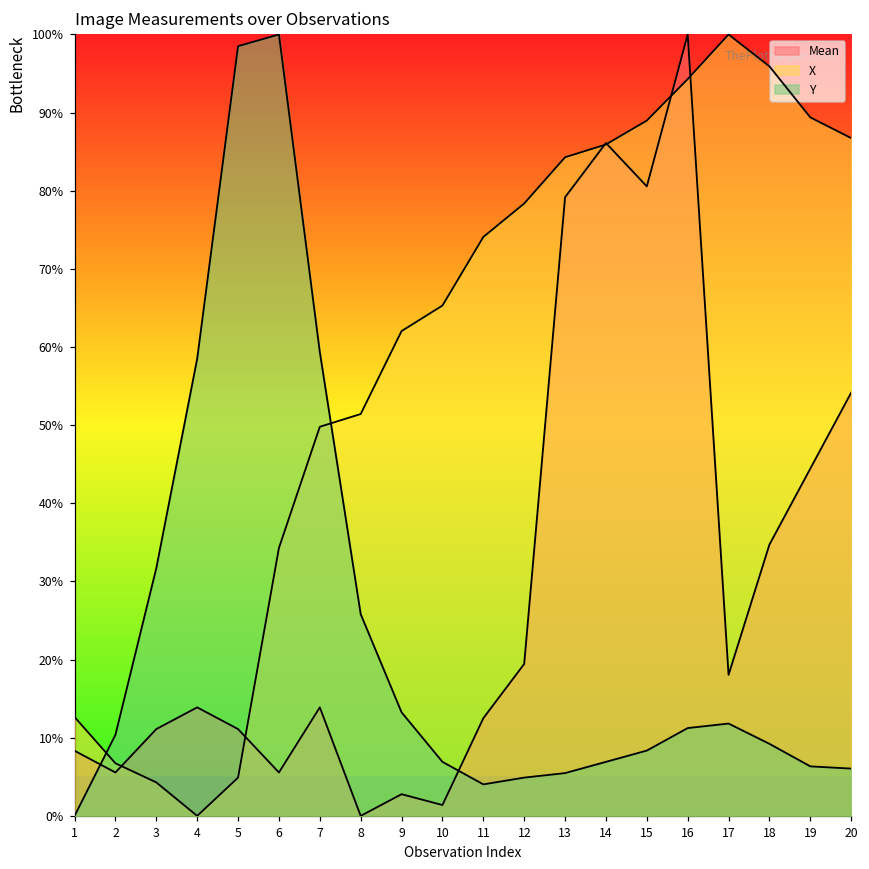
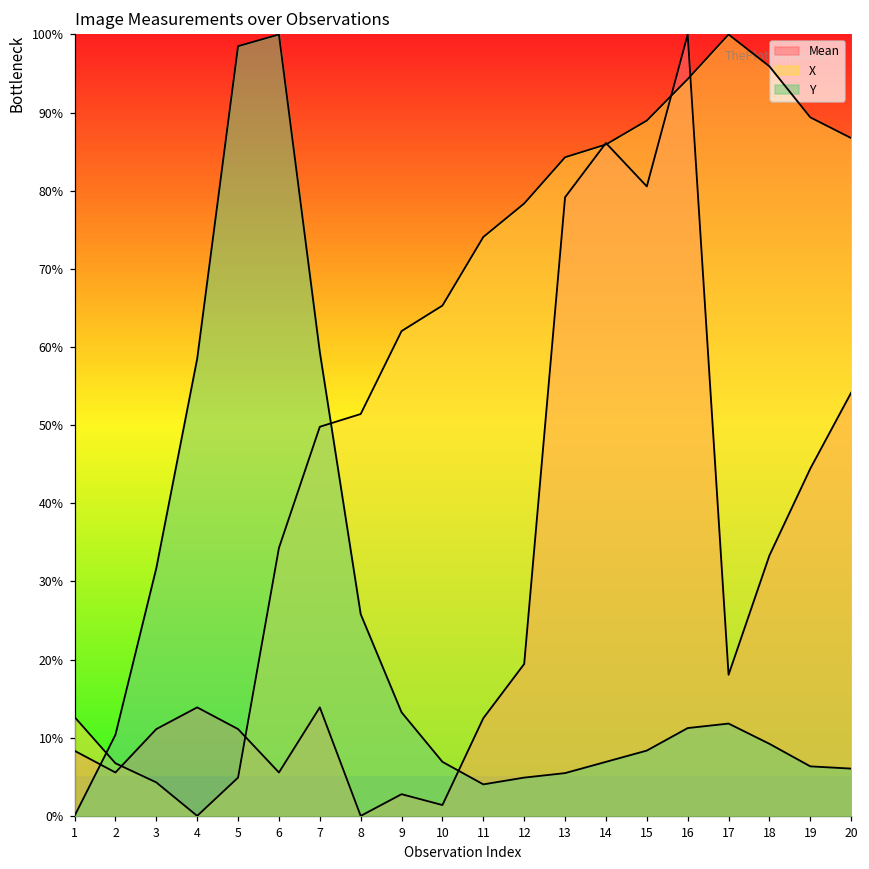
  {
    "Mean": {
      "1": "8%",
      "2": "6%",
      "3": "11%",
      "4": "14%",
      "5": "11%",
      "6": "6%",
      "7": "14%",
      "11": "13%",
      "12": "19%",
      "13": "79%",
      "15": "81%",
      "16": "100%",
      "17": "18%",
-     "18": "35%",
+     "18": "33%",
      "19": "44%",
      "20": "54%"
    },
    "X": {
      "1": "13%",
      "2": "7%",
      "6": "34%",
      "7": "50%",
      "8": "51%",
      "9": "62%",
      "10": "65%",
      "11": "74%",
      "12": "78%",
      "13": "84%",
      "15": "89%",
      "16": "94%",
      "17": "100%",
      "18": "96%",
      "19": "89%",
      "20": "87%"
    },
    "Y": {
      "2": "10%",
      "3": "32%",
      "4": "59%",
      "5": "99%",
      "6": "100%",
      "7": "59%",
      "8": "26%",
      "9": "13%",
      "10": "7%",
      "13": "5%",
      "14": "7%",
      "15": "8%",
      "16": "11%",
      "17": "12%",
      "18": "9%",
      "19": "6%",
      "20": "6%"
    }
  }
